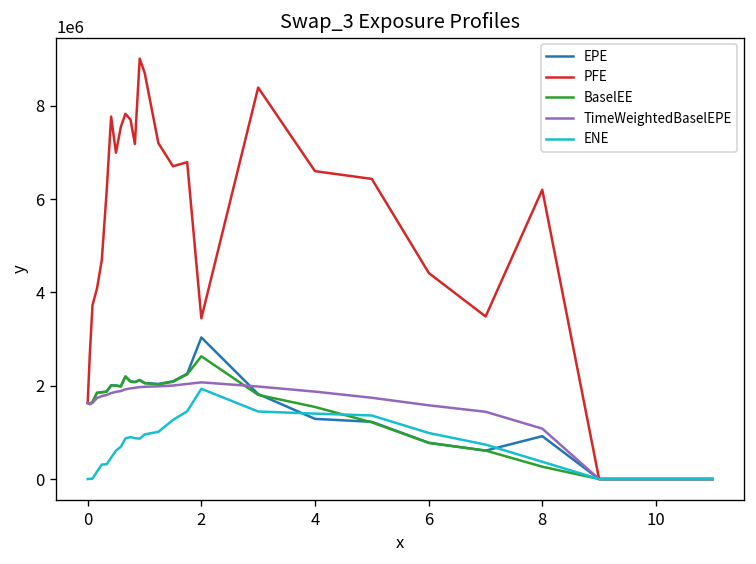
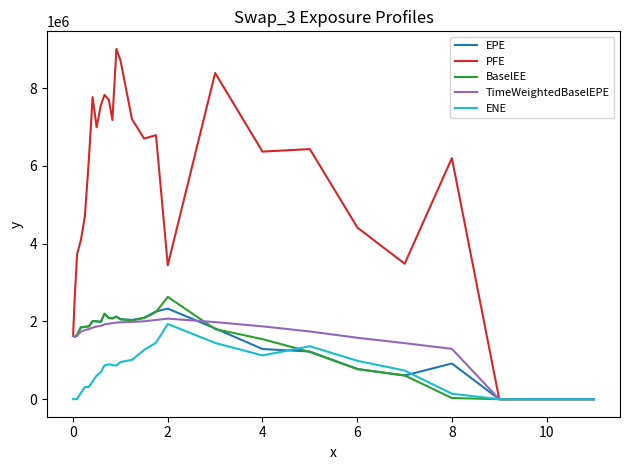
  {
    "EPE": {
-     "2": 3000000,
+     "2": 2300000,
      "4": 1300000,
      "8": 900000
    },
    "PFE": {
      "2": 3400000,
-     "4": 6600000,
+     "4": 6400000,
      "8": 6200000
    },
    "BaselEE": {
      "2": 2600000,
      "4": 1500000,
-     "8": 300000
+     "8": 0
    },
    "TimeWeightedBaselEPE": {
      "2": 2100000,
      "4": 1900000,
-     "8": 1100000
+     "8": 1300000
    },
    "ENE": {
      "0": 0,
      "2": 1900000,
-     "4": 1400000,
-     "8": 400000
+     "4": 1100000,
+     "8": 100000
    }
  }
